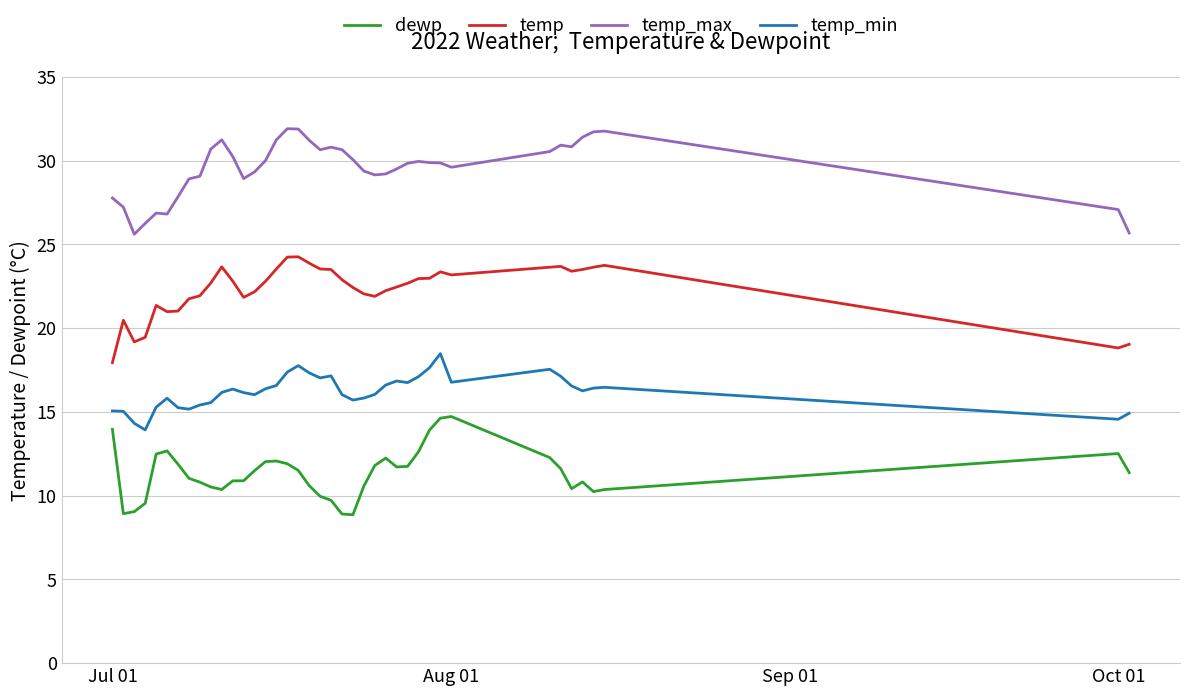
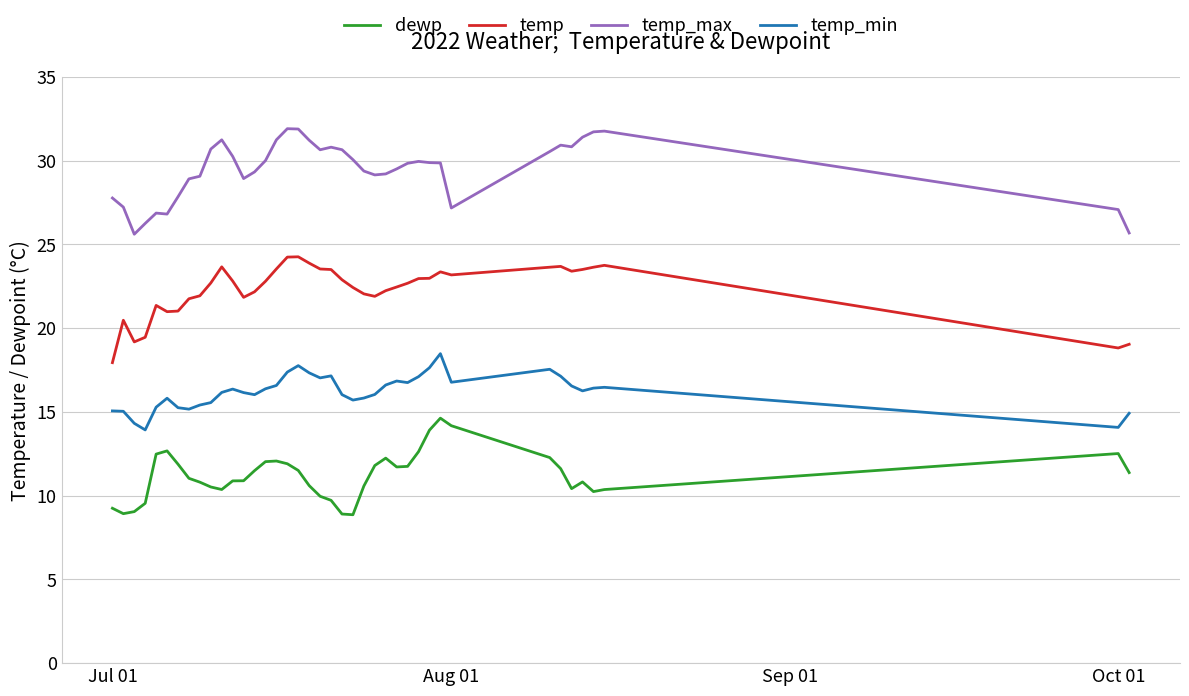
  {
    "dewp": {
-     "Jul 01": 14.0,
-     "Aug 01": 14.7,
+     "Jul 01": 9.3,
+     "Aug 01": 14.2,
      "Oct 01": 12.5
    },
    "temp": {
      "Jul 01": 17.9,
      "Aug 01": 23.2,
      "Oct 01": 18.8
    },
    "temp_max": {
      "Jul 01": 27.8,
-     "Aug 01": 29.6,
+     "Aug 01": 27.2,
      "Oct 01": 27.1
    },
    "temp_min": {
      "Jul 01": 15.1,
      "Aug 01": 16.8,
-     "Oct 01": 14.6
+     "Oct 01": 14.1
    }
  }
